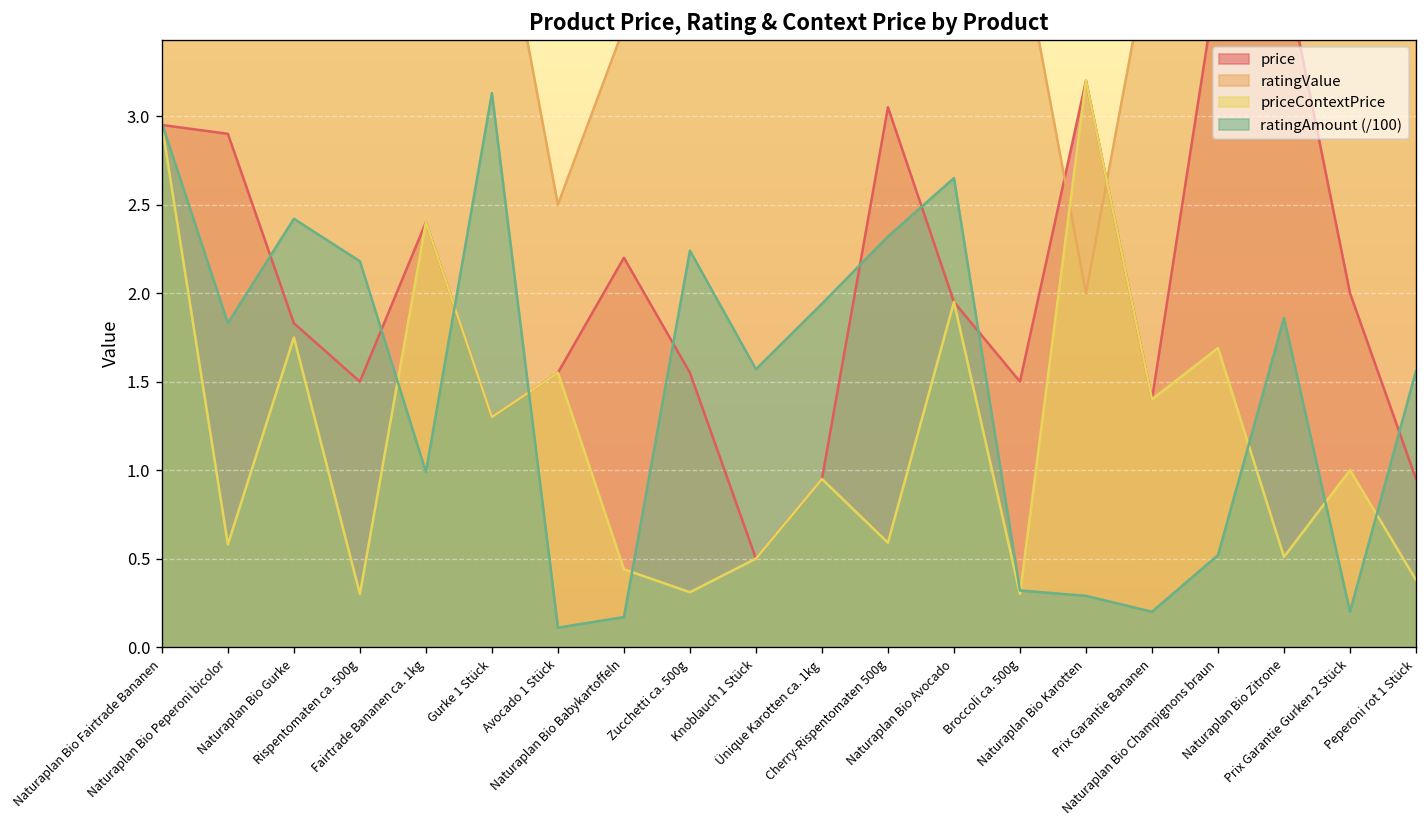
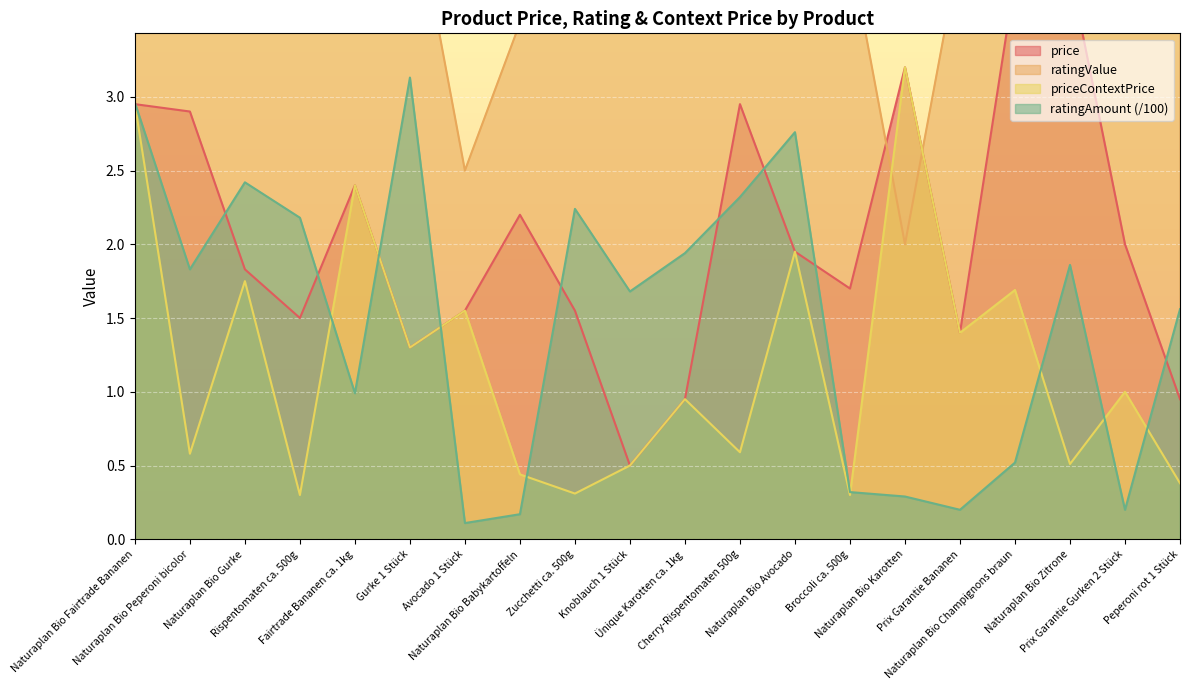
  {
    "price": {
      "Naturaplan Bio Peperoni bicolor": 2.90,
      "Naturaplan Bio Gurke": 1.83,
      "Rispentomaten ca. 500g": 1.50,
      "Naturaplan Bio Babykartoffeln": 2.20,
      "Zucchetti ca. 500g": 1.55,
-     "Cherry-Rispentomaten 500g": 3.05,
-     "Broccoli ca. 500g": 1.5,
+     "Cherry-Rispentomaten 500g": 2.95,
+     "Broccoli ca. 500g": 1.7,
      "Prix Garantie Gurken 2 Stück": 2.00,
      "Peperoni rot 1 Stück": 0.95
    },
    "ratingAmount (/100)": {
      "Naturaplan Bio Peperoni bicolor": 1.83,
      "Naturaplan Bio Gurke": 2.42,
      "Rispentomaten ca. 500g": 2.18,
      "Fairtrade Bananen ca. 1kg": 0.99,
      "Gurke 1 Stück": 3.13,
      "Avocado 1 Stück": 0.11,
      "Naturaplan Bio Babykartoffeln": 0.17,
      "Zucchetti ca. 500g": 2.24,
-     "Knoblauch 1 Stück": 1.57,
+     "Knoblauch 1 Stück": 1.68,
      "Ünique Karotten ca. 1kg": 1.94,
      "Cherry-Rispentomaten 500g": 2.32,
-     "Naturaplan Bio Avocado": 2.65,
+     "Naturaplan Bio Avocado": 2.76,
      "Broccoli ca. 500g": 0.32,
      "Naturaplan Bio Karotten": 0.29,
      "Prix Garantie Bananen": 0.20,
      "Naturaplan Bio Champignons braun": 0.52,
      "Naturaplan Bio Zitrone": 1.86,
      "Prix Garantie Gurken 2 Stück": 0.20,
      "Peperoni rot 1 Stück": 1.56
    }
  }
